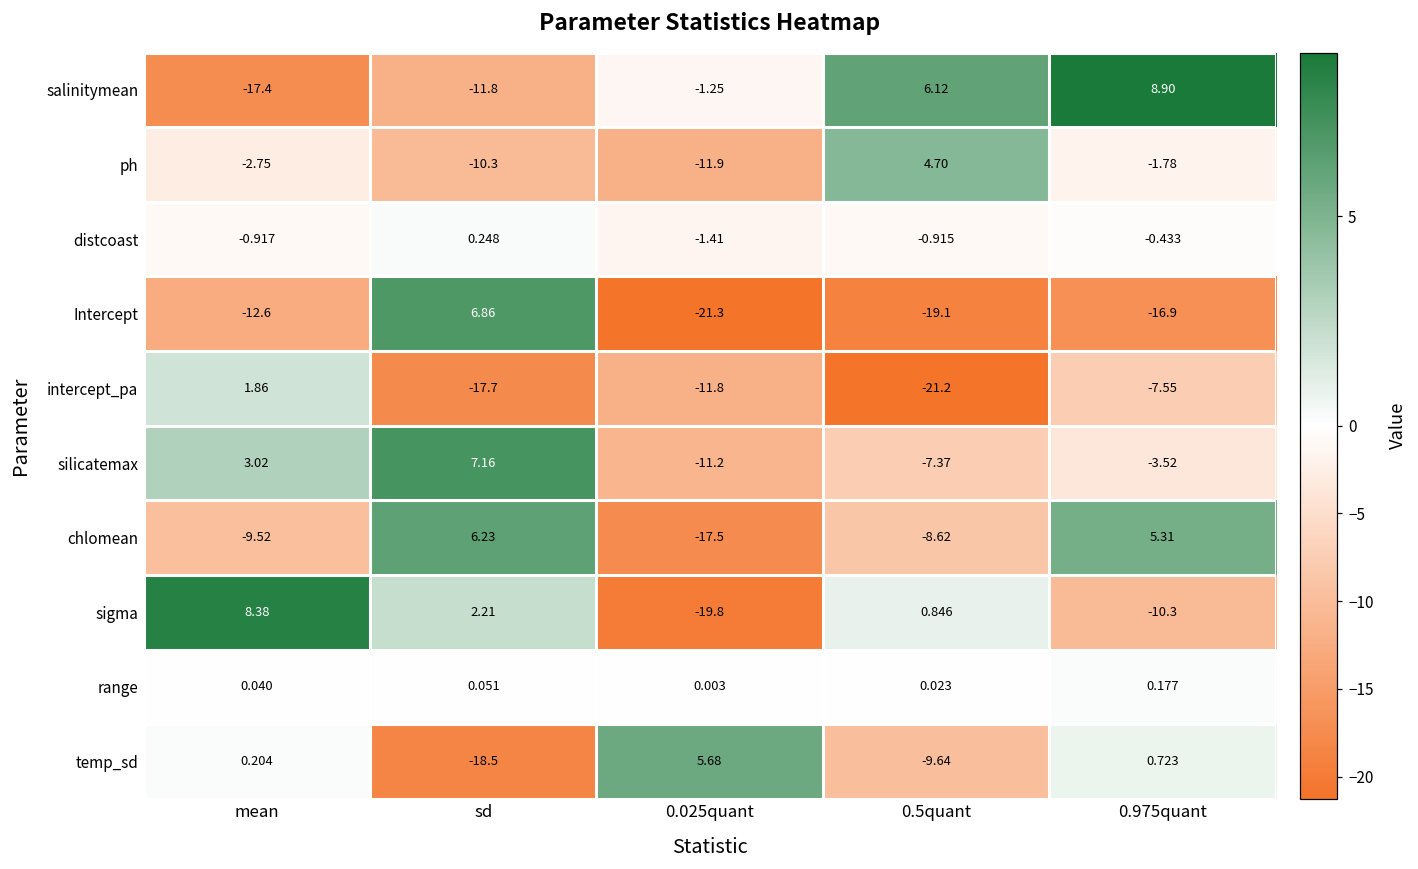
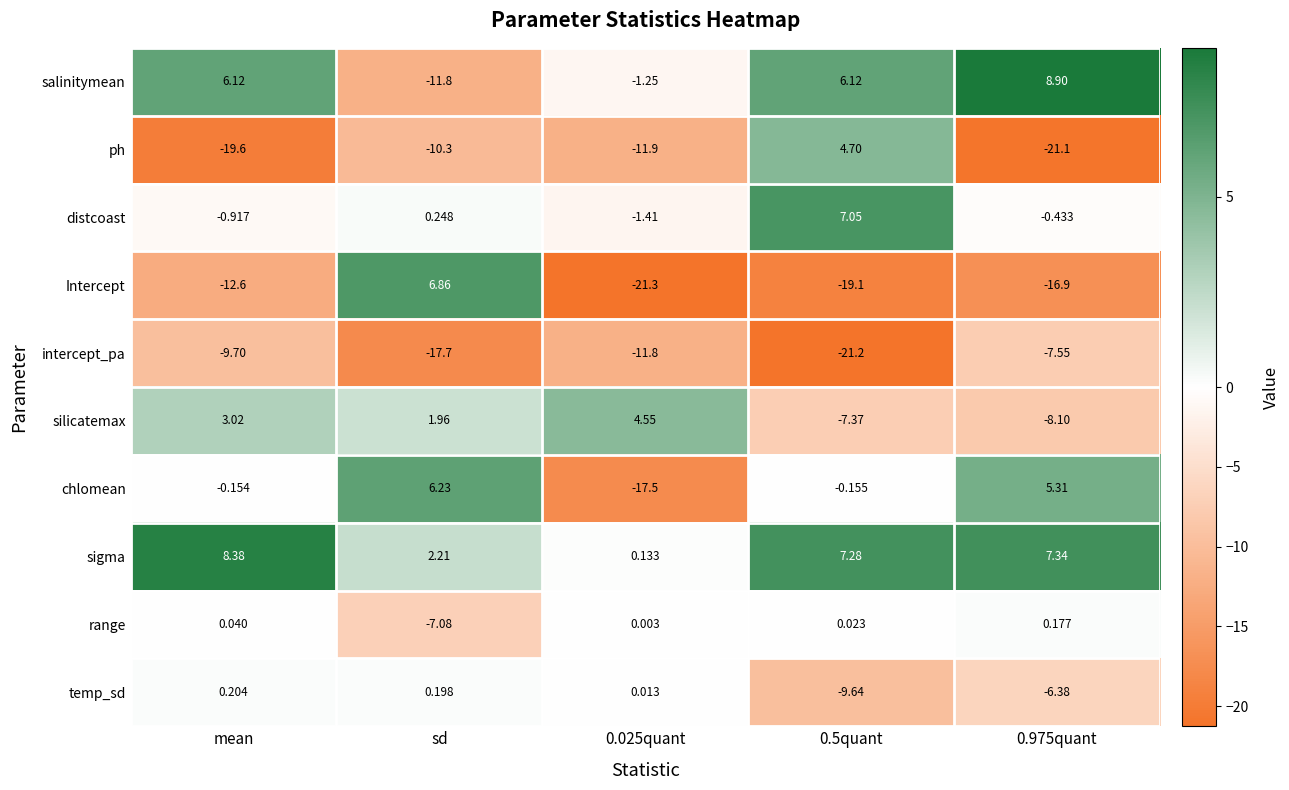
  {
    "salinitymean": {
-     "mean": -17.4,
+     "mean": 6.12,
      "sd": -11.8,
      "0.025quant": -1.25,
      "0.5quant": 6.12,
      "0.975quant": 8.90
    },
    "ph": {
-     "mean": -2.75,
+     "mean": -19.6,
      "sd": -10.3,
      "0.025quant": -11.9,
      "0.5quant": 4.70,
-     "0.975quant": -1.78
+     "0.975quant": -21.1
    },
    "distcoast": {
      "mean": -0.917,
      "sd": 0.248,
      "0.025quant": -1.41,
-     "0.5quant": -0.915,
+     "0.5quant": 7.05,
      "0.975quant": -0.433
    },
    "Intercept": {
      "mean": -12.6,
      "sd": 6.86,
      "0.025quant": -21.3,
      "0.5quant": -19.1,
      "0.975quant": -16.9
    },
    "intercept_pa": {
-     "mean": 1.86,
+     "mean": -9.70,
      "sd": -17.7,
      "0.025quant": -11.8,
      "0.5quant": -21.2,
      "0.975quant": -7.55
    },
    "silicatemax": {
      "mean": 3.02,
-     "sd": 7.16,
-     "0.025quant": -11.2,
+     "sd": 1.96,
+     "0.025quant": 4.55,
      "0.5quant": -7.37,
-     "0.975quant": -3.52
+     "0.975quant": -8.10
    },
    "chlomean": {
-     "mean": -9.52,
+     "mean": -0.154,
      "sd": 6.23,
      "0.025quant": -17.5,
-     "0.5quant": -8.62,
+     "0.5quant": -0.155,
      "0.975quant": 5.31
    },
    "sigma": {
      "mean": 8.38,
      "sd": 2.21,
-     "0.025quant": -19.8,
-     "0.5quant": 0.846,
-     "0.975quant": -10.3
+     "0.025quant": 0.133,
+     "0.5quant": 7.28,
+     "0.975quant": 7.34
    },
    "range": {
      "mean": 0.040,
-     "sd": 0.051,
+     "sd": -7.08,
      "0.025quant": 0.003,
      "0.5quant": 0.023,
      "0.975quant": 0.177
    },
    "temp_sd": {
      "mean": 0.204,
-     "sd": -18.5,
-     "0.025quant": 5.68,
+     "sd": 0.198,
+     "0.025quant": 0.013,
      "0.5quant": -9.64,
-     "0.975quant": 0.723
+     "0.975quant": -6.38
    }
  }
